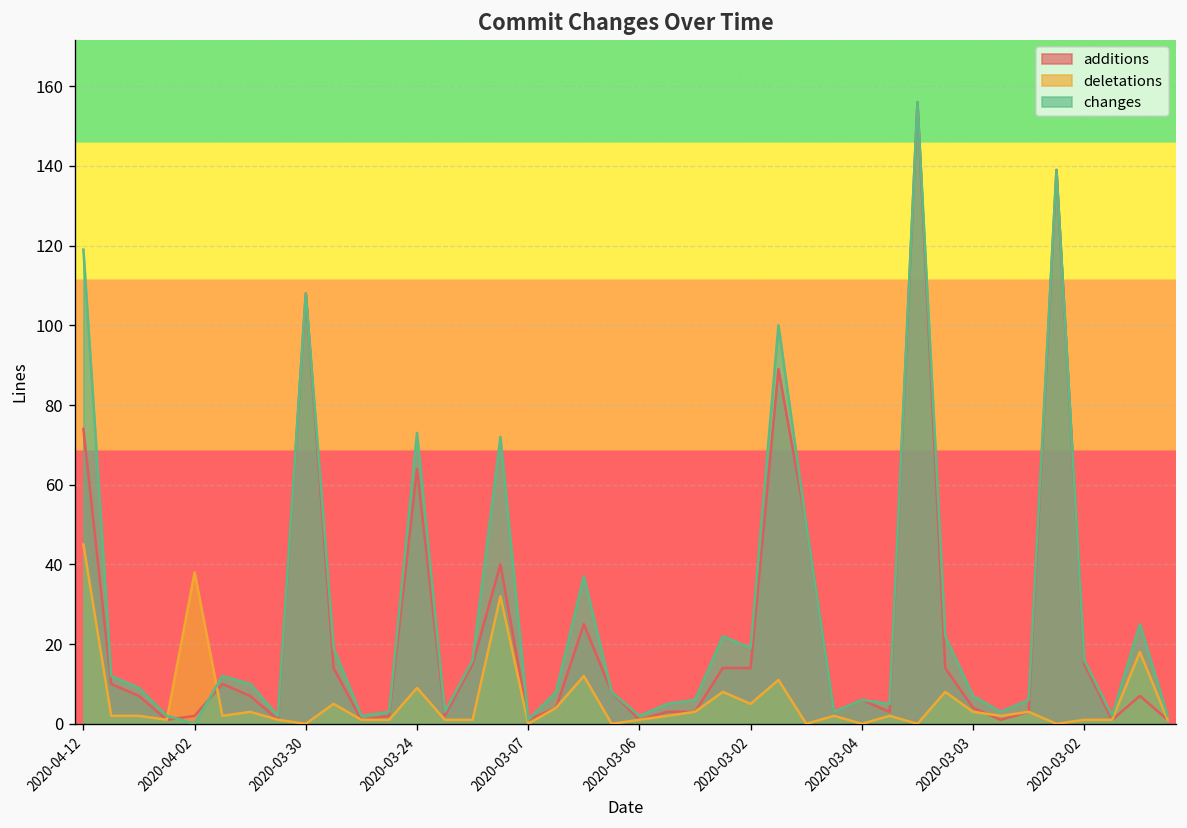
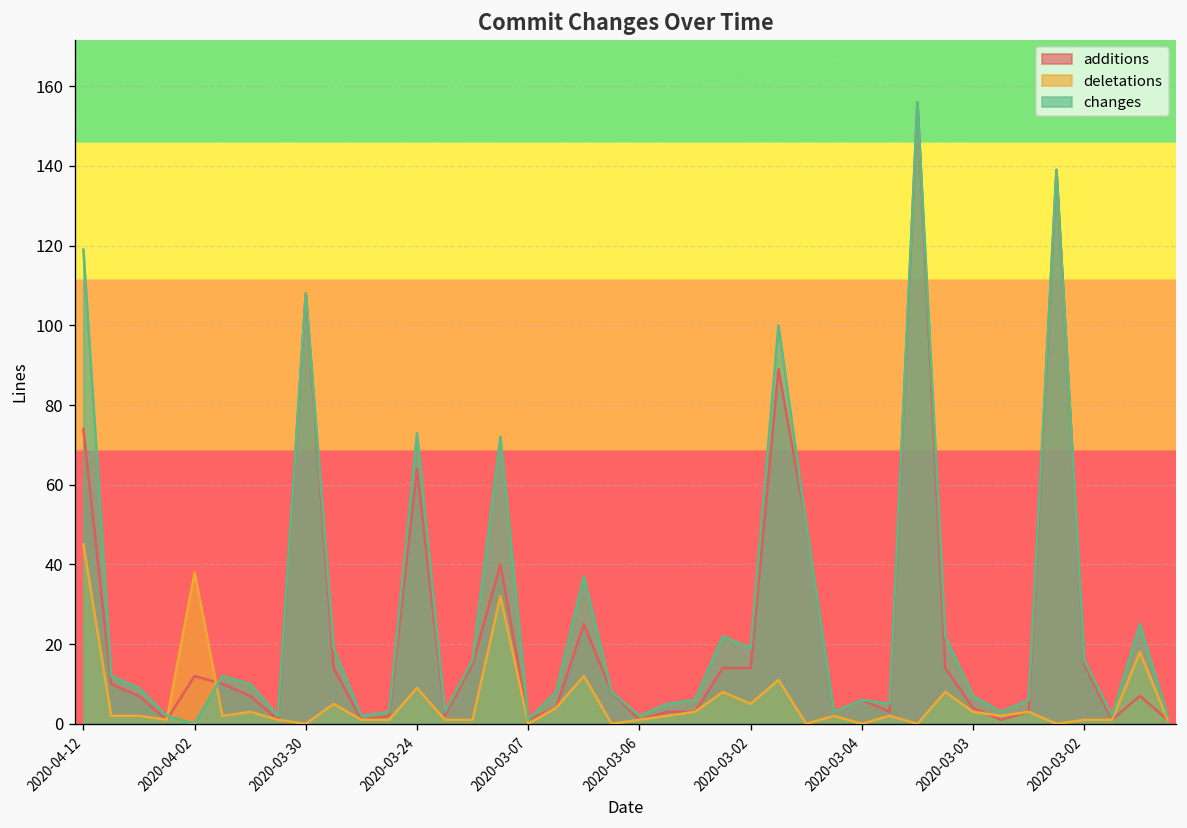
  {
    "additions": {
-     "2020-04-02": 2
+     "2020-04-02": 12
    },
    "deletations": {
      "2020-04-02": 38,
      "2020-03-07": 0
    },
    "changes": {
      "2020-04-02": 0
    }
  }
